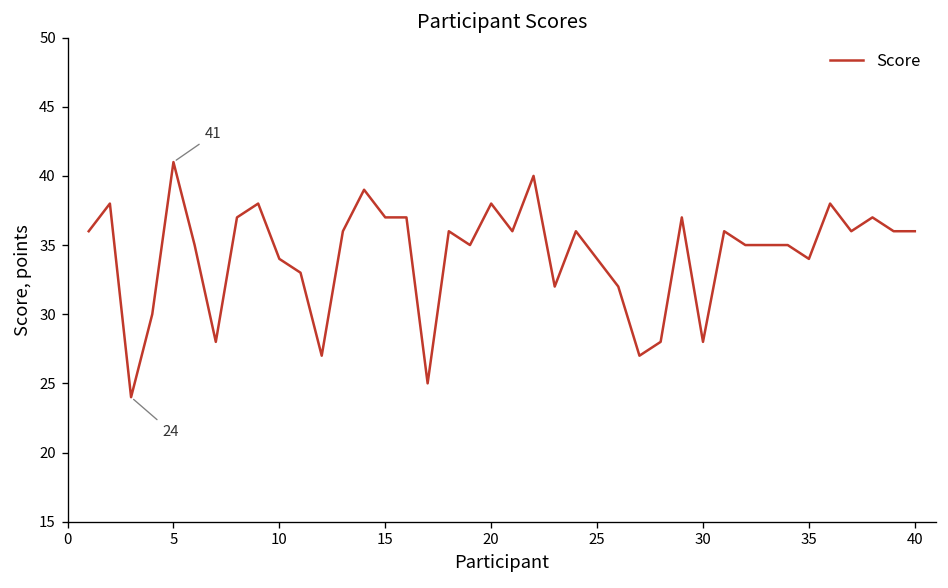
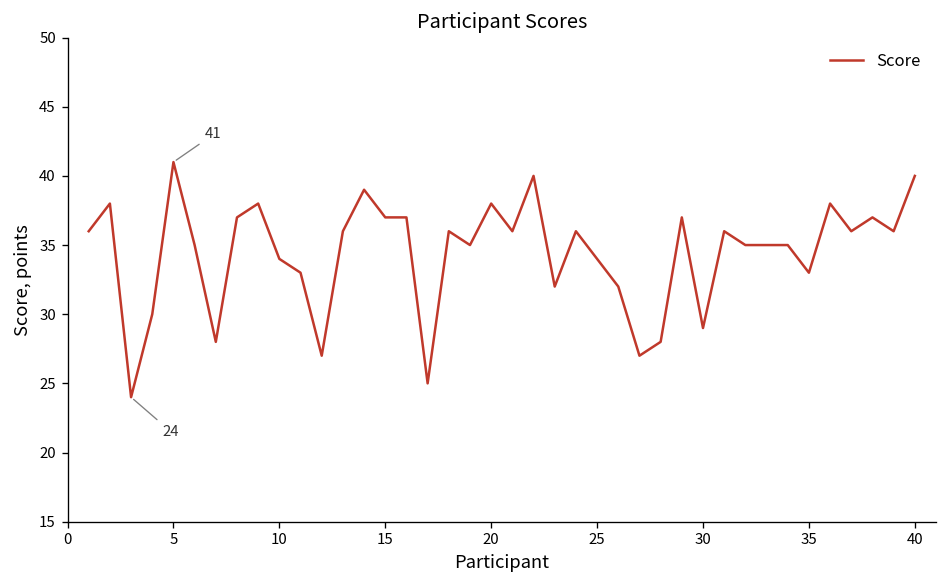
  {
    "10": 34,
    "15": 37,
    "20": 38,
    "25": 34,
-   "30": 28,
-   "35": 34,
-   "40": 36
+   "30": 29,
+   "35": 33,
+   "40": 40
  }
